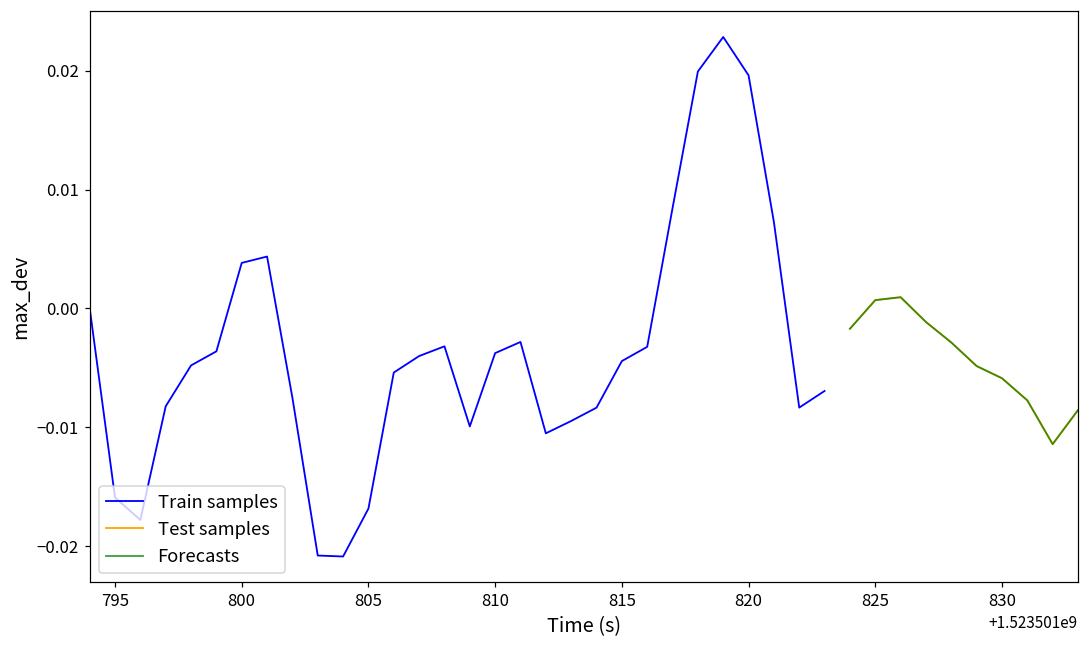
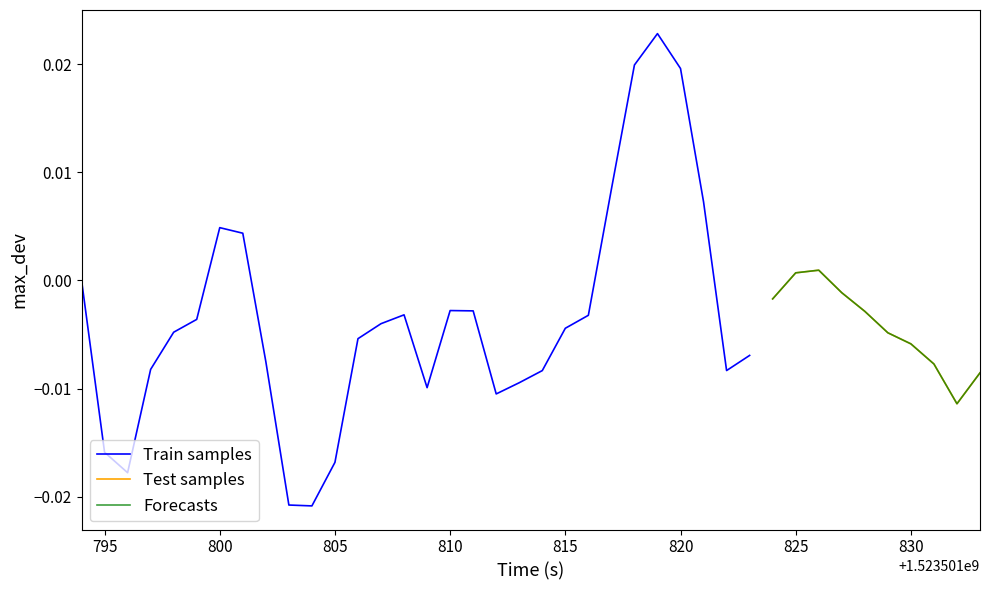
  {
    "Train samples": {
-     "800": 0.0038,
+     "800": 0.0049,
      "805": -0.0168,
-     "810": -0.0038,
+     "810": -0.0028,
      "815": -0.0044,
      "820": 0.0196
    },
    "Forecasts": {
      "825": 0.0007,
      "830": -0.0059
    }
  }
